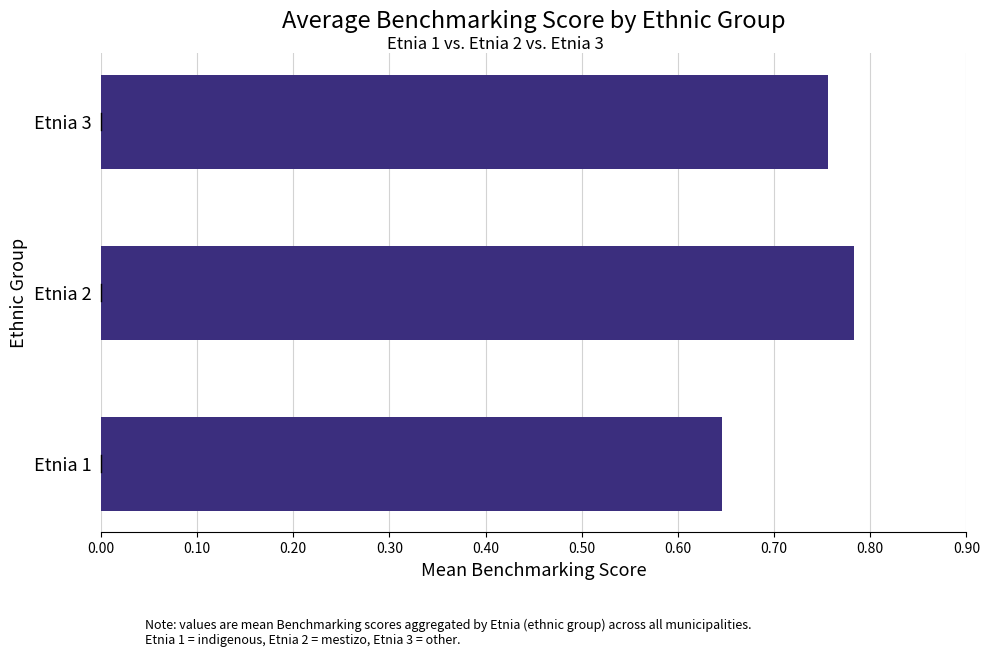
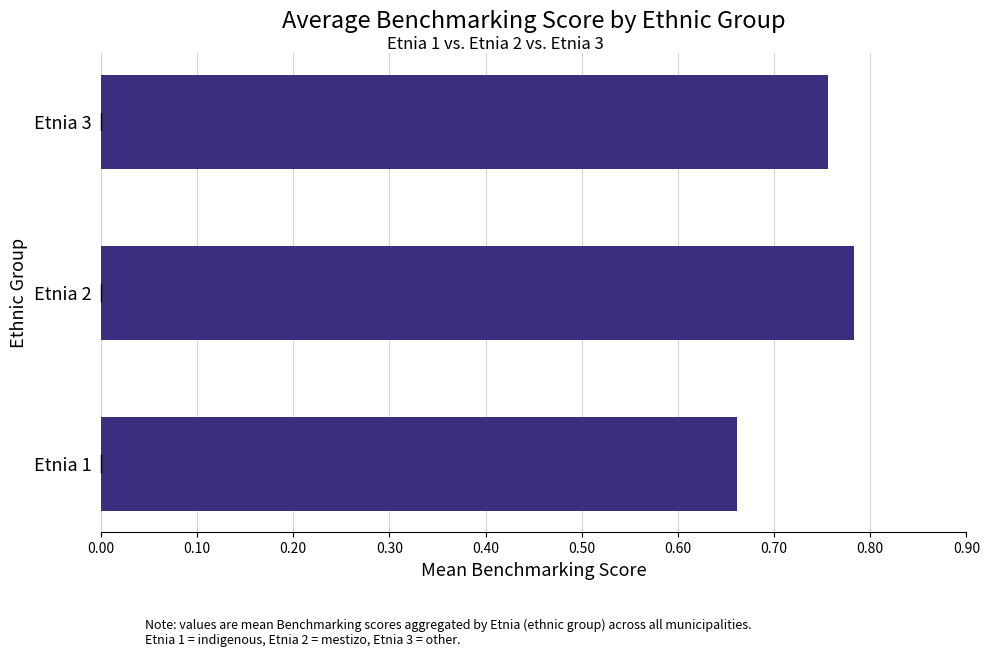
  {
    "Etnia 3": 0.76,
    "Etnia 2": 0.78,
-   "Etnia 1": 0.65
+   "Etnia 1": 0.66
  }
